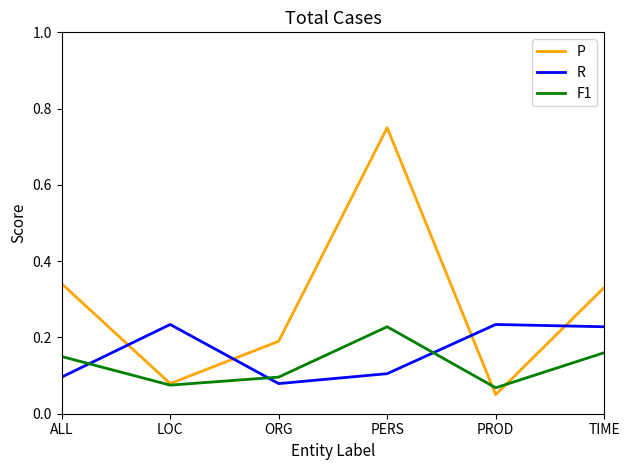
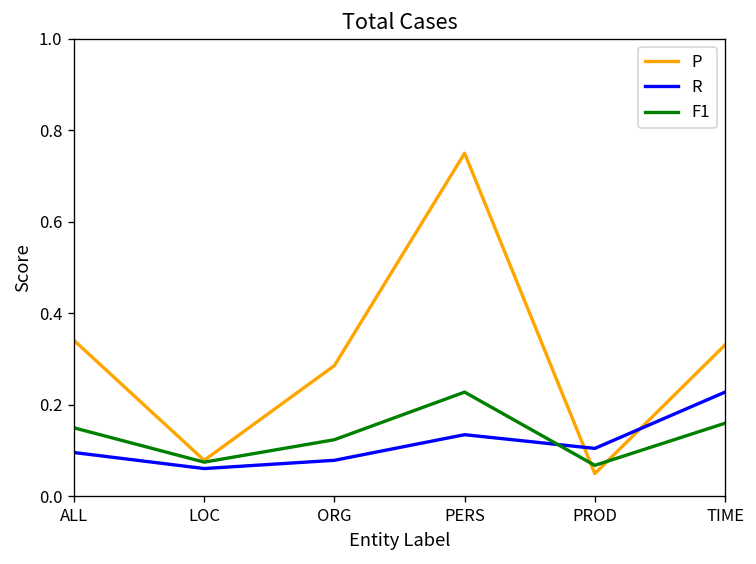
  {
    "P": {
      "ALL": 0.34,
-     "ORG": 0.19,
+     "ORG": 0.29,
      "PERS": 0.75,
      "PROD": 0.05,
      "TIME": 0.33
    },
    "R": {
      "ALL": 0.10,
-     "LOC": 0.23,
+     "LOC": 0.06,
      "ORG": 0.08,
-     "PERS": 0.11,
-     "PROD": 0.23,
+     "PERS": 0.14,
+     "PROD": 0.11,
      "TIME": 0.23
    },
    "F1": {
      "ALL": 0.15,
-     "ORG": 0.10,
+     "ORG": 0.12,
      "PERS": 0.23,
      "PROD": 0.07,
      "TIME": 0.16
    }
  }
